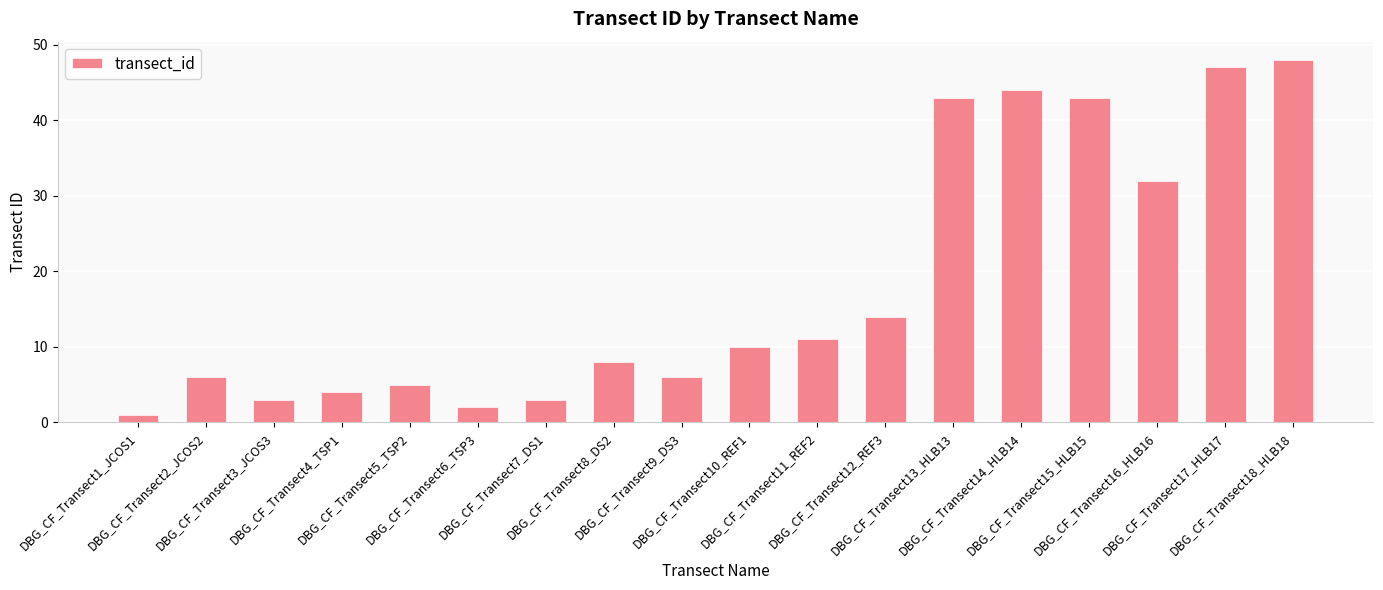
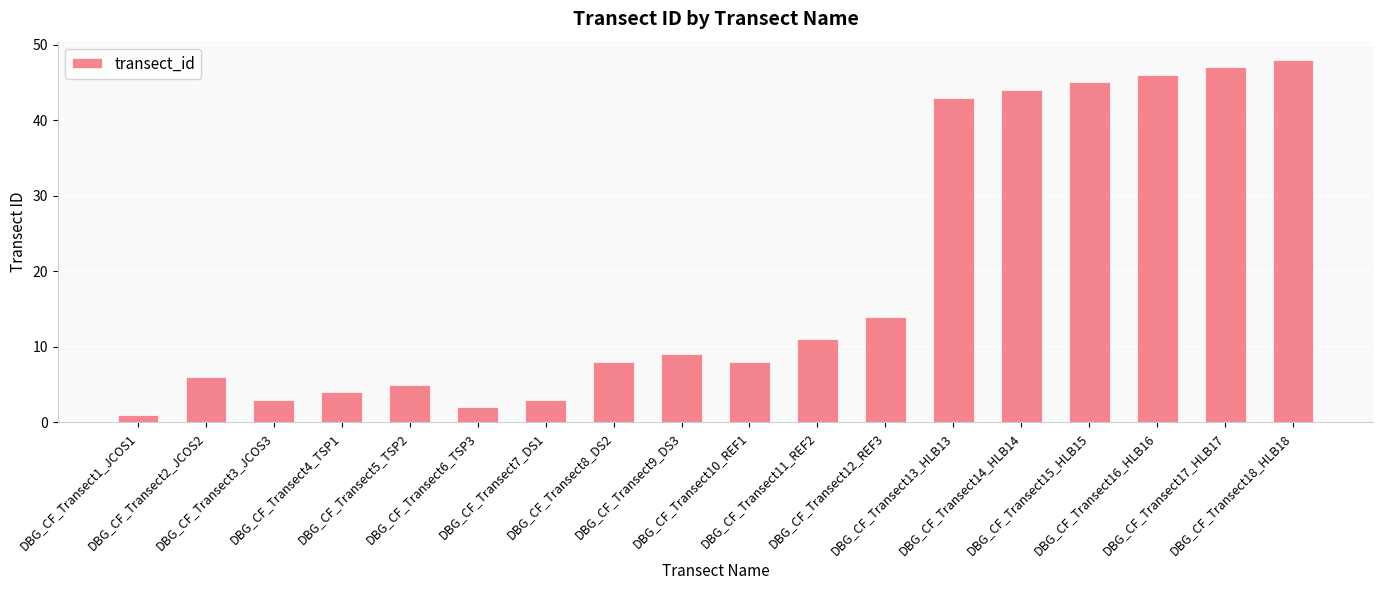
  {
    "DBG_CF_Transect1_JCOS1": 1,
    "DBG_CF_Transect2_JCOS2": 6,
    "DBG_CF_Transect3_JCOS3": 3,
    "DBG_CF_Transect4_TSP1": 4,
    "DBG_CF_Transect5_TSP2": 5,
    "DBG_CF_Transect6_TSP3": 2,
    "DBG_CF_Transect7_DS1": 3,
    "DBG_CF_Transect8_DS2": 8,
-   "DBG_CF_Transect9_DS3": 6,
-   "DBG_CF_Transect10_REF1": 10,
+   "DBG_CF_Transect9_DS3": 9,
+   "DBG_CF_Transect10_REF1": 8,
    "DBG_CF_Transect11_REF2": 11,
    "DBG_CF_Transect12_REF3": 14,
    "DBG_CF_Transect13_HLB13": 43,
    "DBG_CF_Transect14_HLB14": 44,
-   "DBG_CF_Transect15_HLB15": 43,
-   "DBG_CF_Transect16_HLB16": 32,
+   "DBG_CF_Transect15_HLB15": 45,
+   "DBG_CF_Transect16_HLB16": 46,
    "DBG_CF_Transect17_HLB17": 47,
    "DBG_CF_Transect18_HLB18": 48
  }
